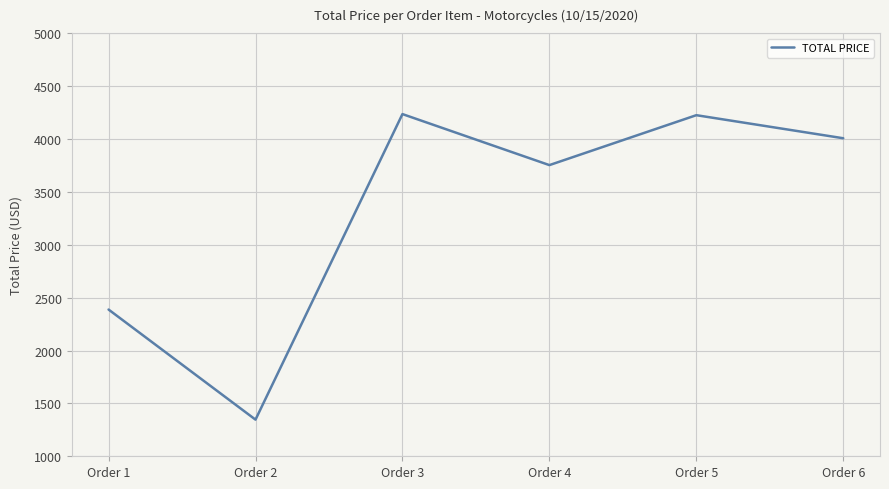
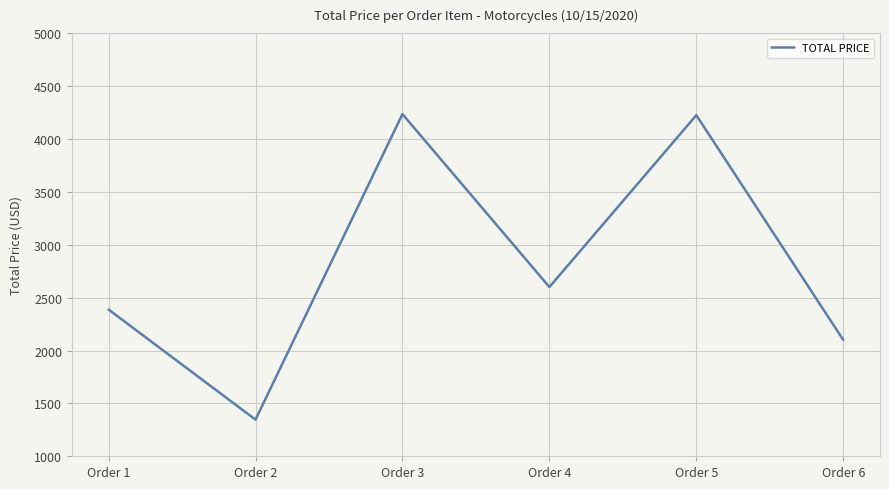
  {
    "Order 1": 2390,
    "Order 2": 1350,
    "Order 3": 4240,
-   "Order 4": 3750,
+   "Order 4": 2600,
    "Order 5": 4220,
-   "Order 6": 4010
+   "Order 6": 2100
  }
